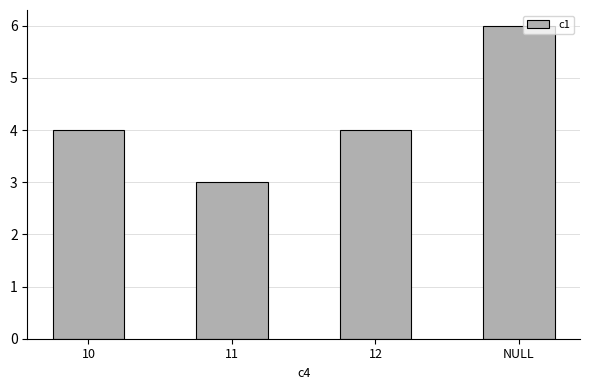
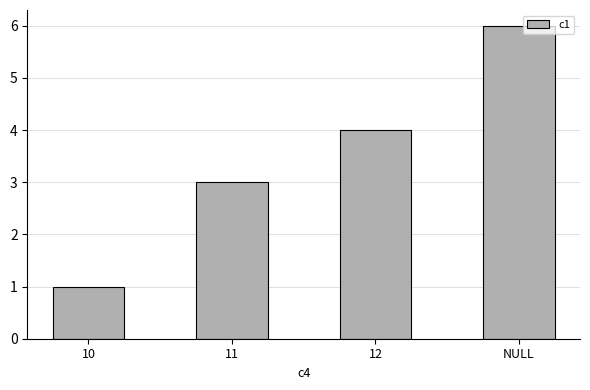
  {
-   "10": 4,
+   "10": 1,
    "11": 3,
    "12": 4,
    "NULL": 6
  }
